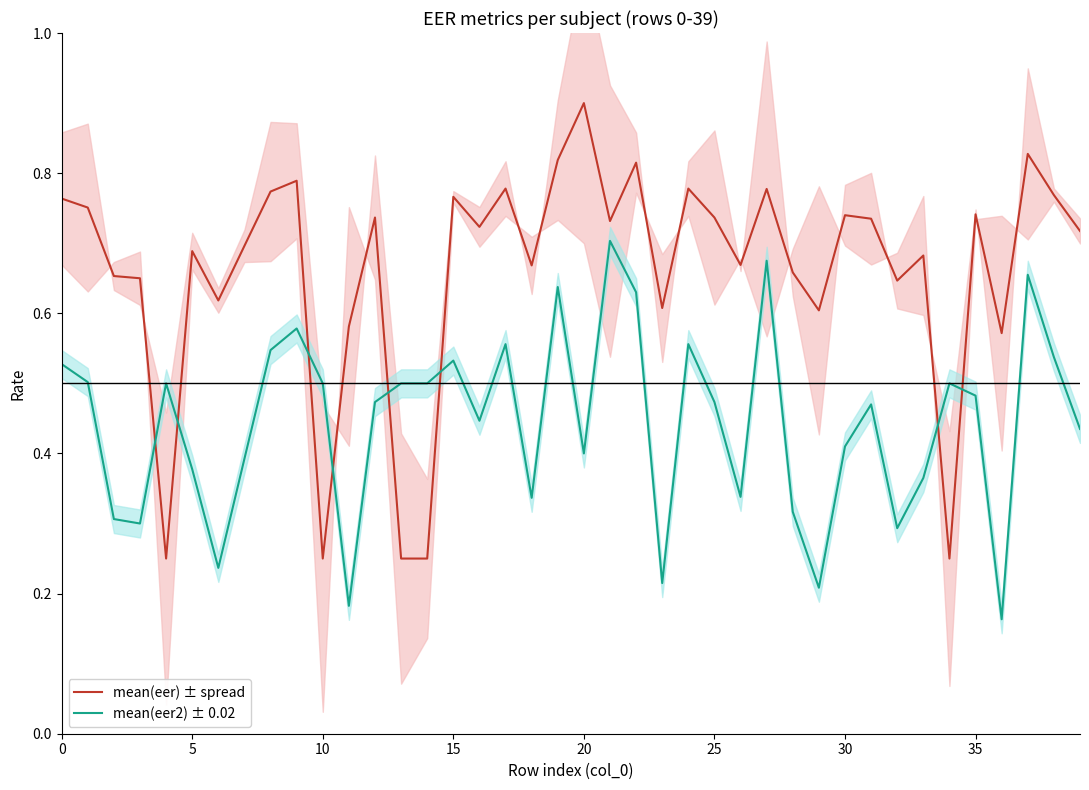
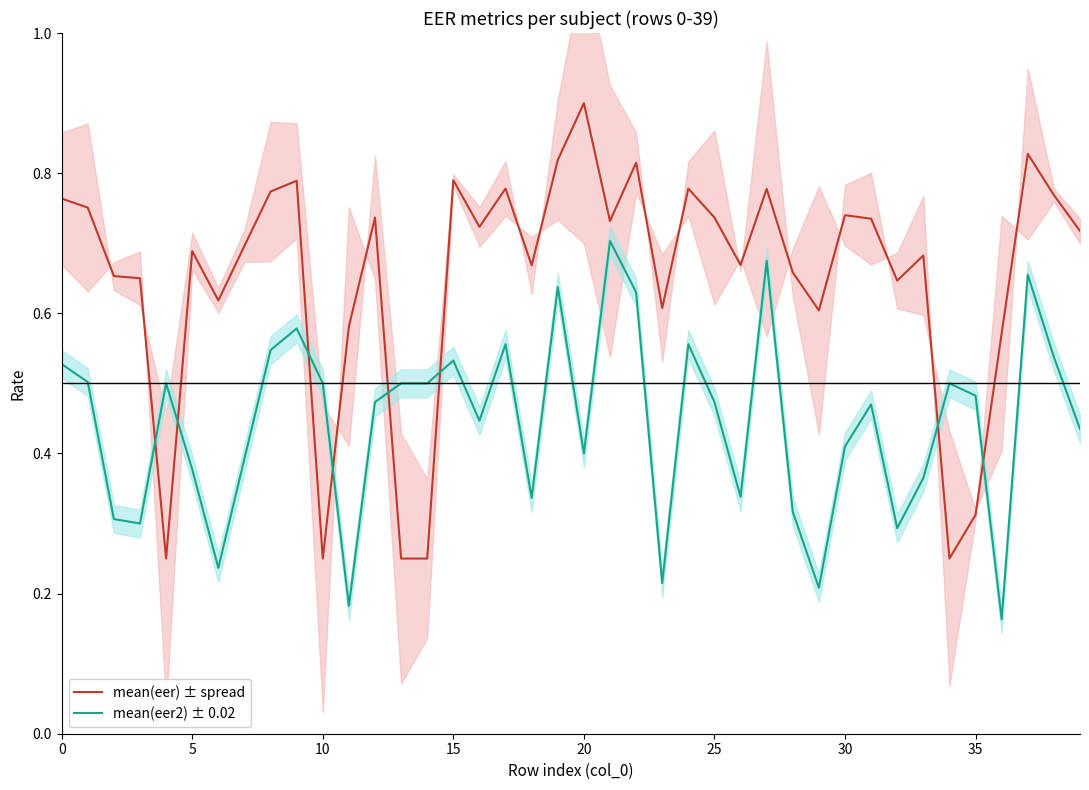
  {
    "mean(eer) ± spread": {
      "0": 0.76,
      "5": 0.69,
      "10": 0.25,
-     "15": 0.77,
+     "15": 0.79,
      "20": 0.90,
      "25": 0.74,
      "30": 0.74,
-     "35": 0.74
+     "35": 0.31
    },
    "mean(eer2) ± 0.02": {
      "0": 0.53,
      "5": 0.38,
      "10": 0.50,
      "15": 0.53,
      "20": 0.40,
      "25": 0.47,
      "30": 0.41,
      "35": 0.48
    }
  }
